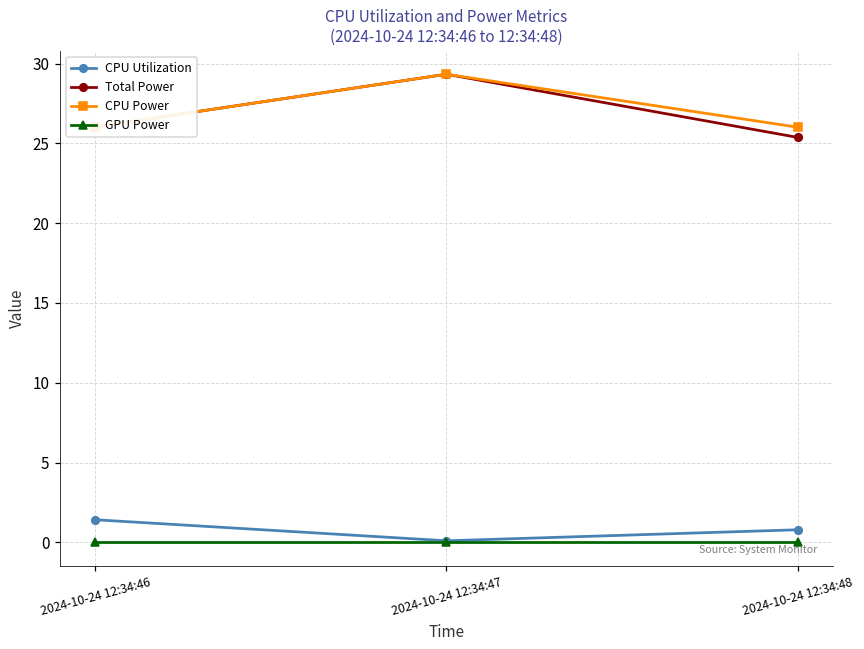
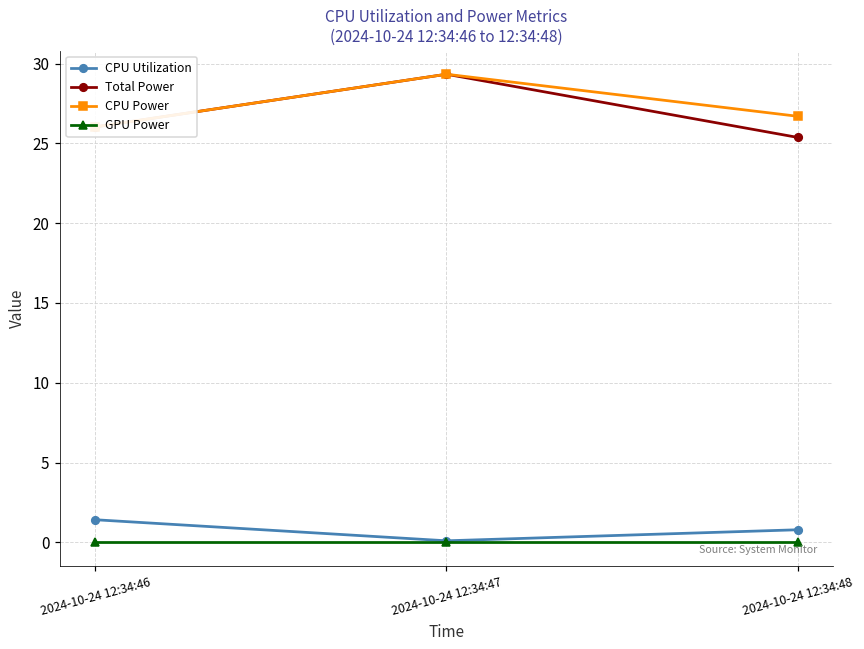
  {
    "CPU Utilization": {
      "2024-10-24 12:34:46": 1.4,
      "2024-10-24 12:34:48": 0.8
    },
    "Total Power": {
      "2024-10-24 12:34:48": 25.4
    },
    "CPU Power": {
-     "2024-10-24 12:34:48": 26.0
+     "2024-10-24 12:34:48": 26.7
    },
    "GPU Power": {
      "2024-10-24 12:34:46": 0.0,
      "2024-10-24 12:34:48": 0.0
    }
  }
